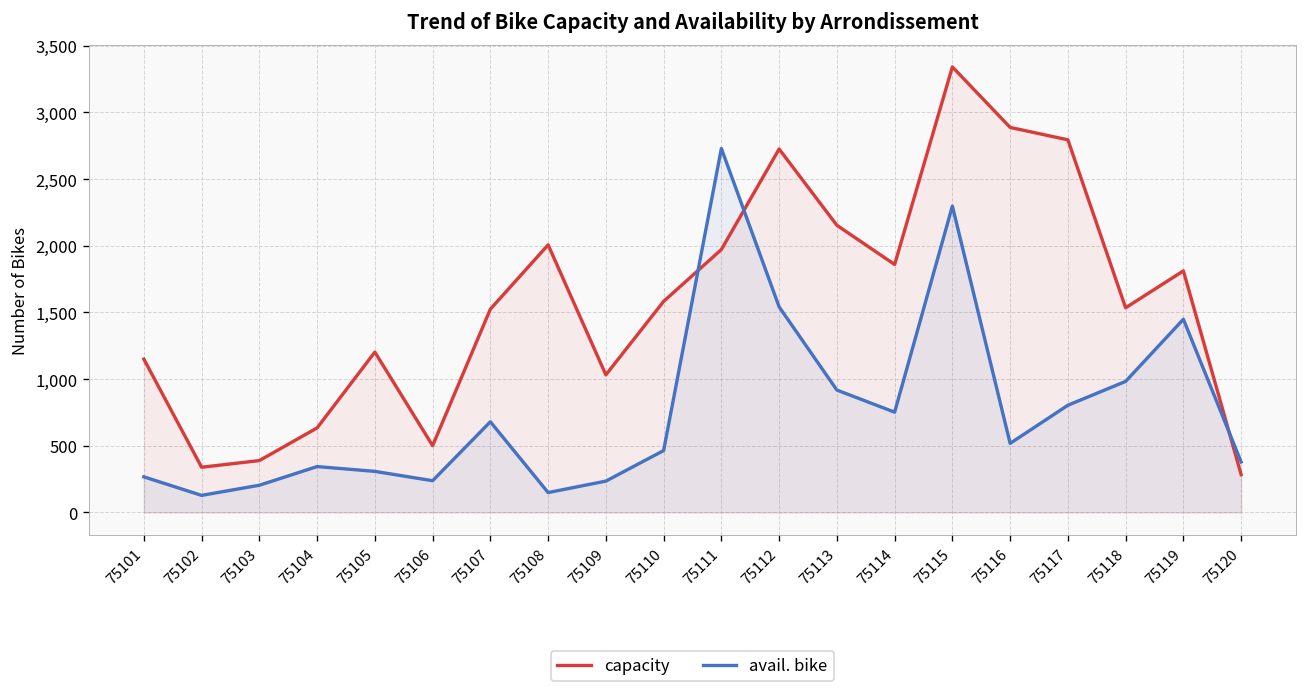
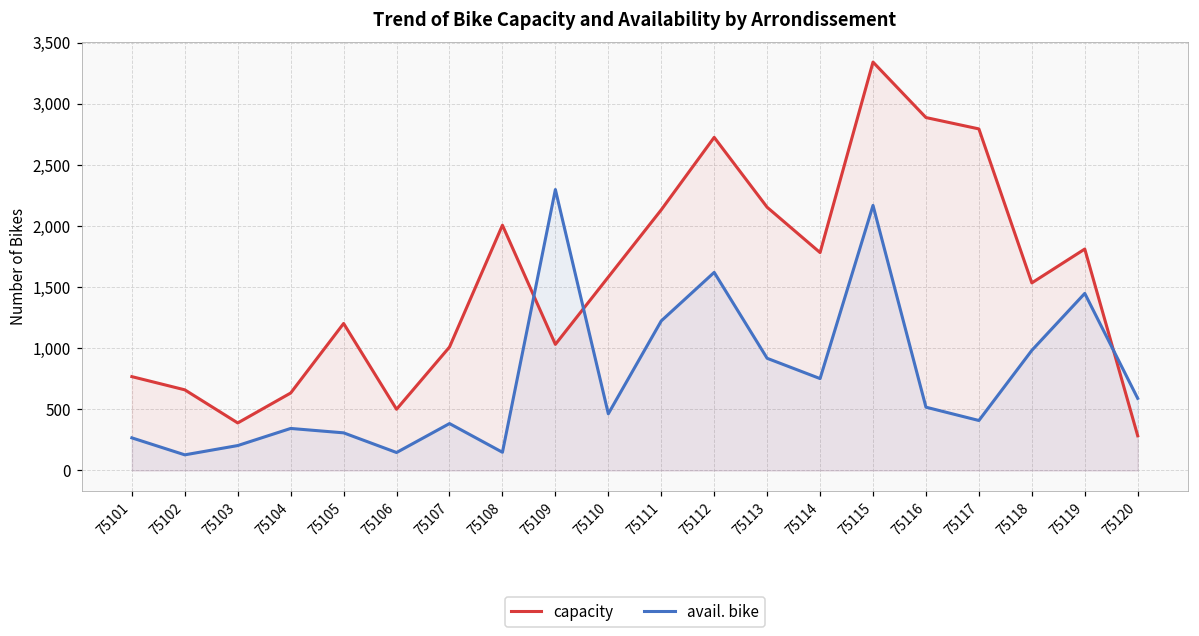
  {
    "capacity": {
-     "75101": "1,150",
-     "75102": "340",
+     "75101": "770",
+     "75102": "660",
      "75103": "390",
      "75104": "630",
      "75105": "1,200",
      "75106": "500",
-     "75107": "1,530",
+     "75107": "1,010",
      "75108": "2,010",
      "75109": "1,030",
      "75110": "1,580",
-     "75111": "1,970",
+     "75111": "2,130",
      "75112": "2,730",
      "75113": "2,150",
-     "75114": "1,860",
+     "75114": "1,780",
      "75115": "3,340",
      "75116": "2,890",
      "75117": "2,800",
      "75118": "1,540",
      "75119": "1,810",
      "75120": "280"
    },
    "avail. bike": {
      "75101": "270",
      "75102": "130",
      "75103": "200",
      "75104": "340",
      "75105": "310",
-     "75106": "240",
-     "75107": "680",
+     "75106": "150",
+     "75107": "380",
      "75108": "150",
-     "75109": "240",
+     "75109": "2,300",
      "75110": "460",
-     "75111": "2,730",
-     "75112": "1,540",
+     "75111": "1,220",
+     "75112": "1,620",
      "75113": "920",
      "75114": "750",
-     "75115": "2,300",
+     "75115": "2,170",
      "75116": "520",
-     "75117": "800",
+     "75117": "410",
      "75118": "980",
      "75119": "1,450",
-     "75120": "380"
+     "75120": "590"
    }
  }
